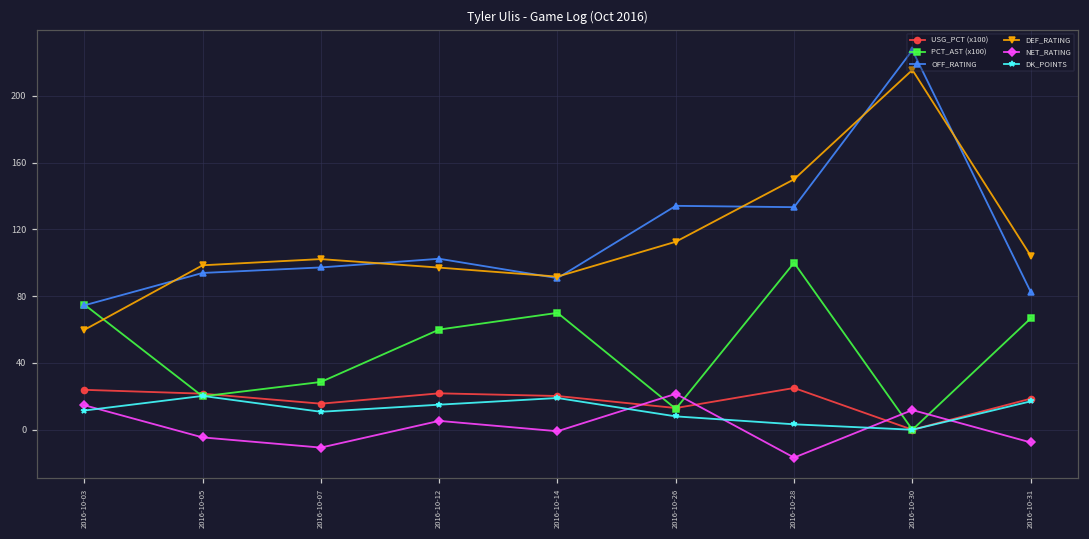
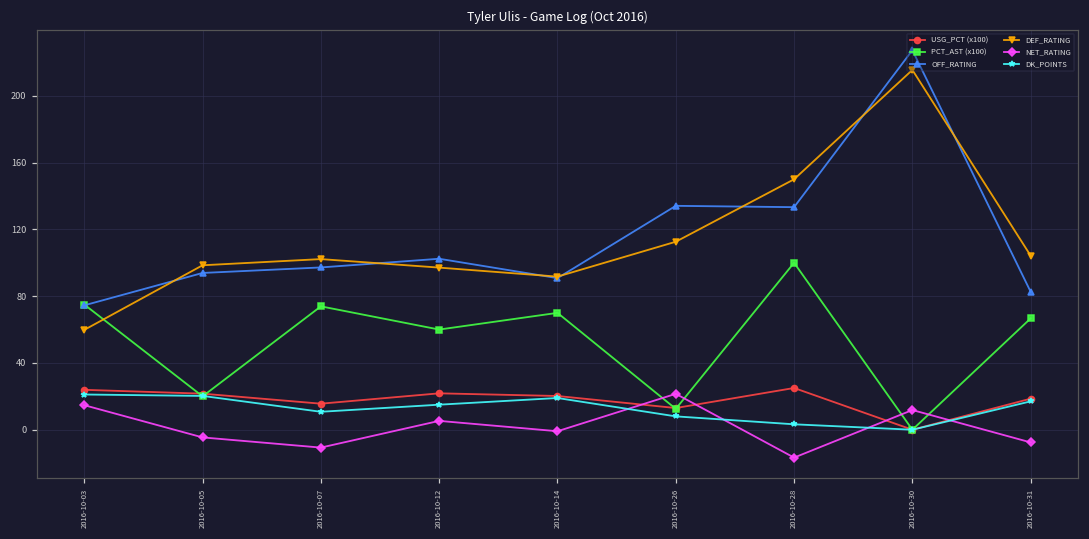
  {
    "USG_PCT (x100)": {
      "2016-10-03": 24,
      "2016-10-07": 16,
      "2016-10-12": 22,
      "2016-10-28": 25
    },
    "PCT_AST (x100)": {
-     "2016-10-07": 29,
+     "2016-10-07": 74,
      "2016-10-12": 60,
      "2016-10-14": 70,
      "2016-10-28": 100,
      "2016-10-31": 67
    },
    "OFF_RATING": {
      "2016-10-05": 94,
      "2016-10-07": 97,
      "2016-10-12": 102,
      "2016-10-26": 134,
      "2016-10-28": 133,
      "2016-10-31": 83
    },
    "DEF_RATING": {
      "2016-10-03": 60,
      "2016-10-05": 99,
      "2016-10-07": 102,
      "2016-10-12": 97,
      "2016-10-26": 113,
      "2016-10-28": 150,
      "2016-10-31": 104
    },
    "NET_RATING": {
      "2016-10-03": 15,
      "2016-10-05": -5,
      "2016-10-07": -11,
      "2016-10-12": 5,
      "2016-10-14": -1,
      "2016-10-26": 22,
      "2016-10-28": -17,
      "2016-10-30": 12,
      "2016-10-31": -8
    },
    "DK_POINTS": {
-     "2016-10-03": 12,
+     "2016-10-03": 21,
      "2016-10-07": 11,
      "2016-10-12": 15,
      "2016-10-26": 8,
      "2016-10-28": 3
    }
  }
